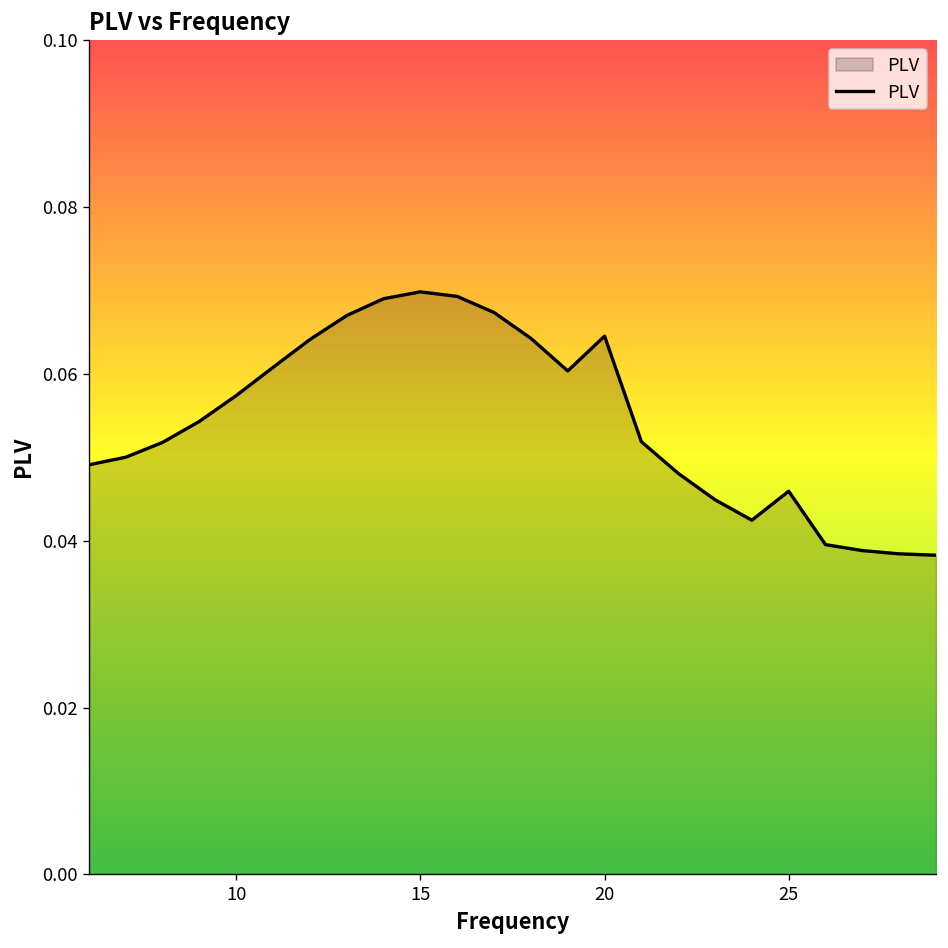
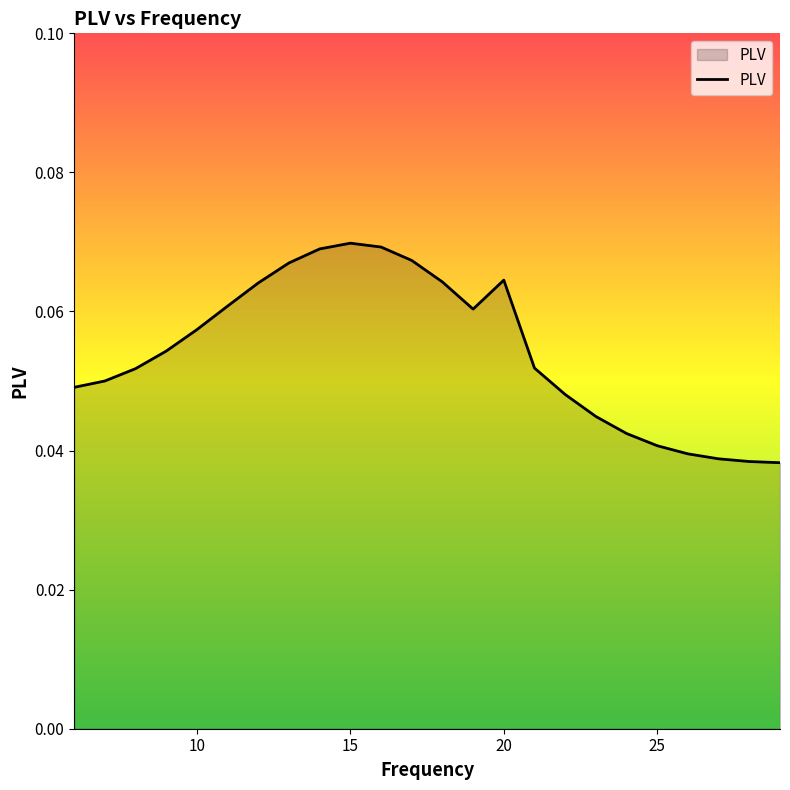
  {
    "10": 0.057,
    "15": 0.070,
    "20": 0.065,
-   "25": 0.046
+   "25": 0.041
  }
